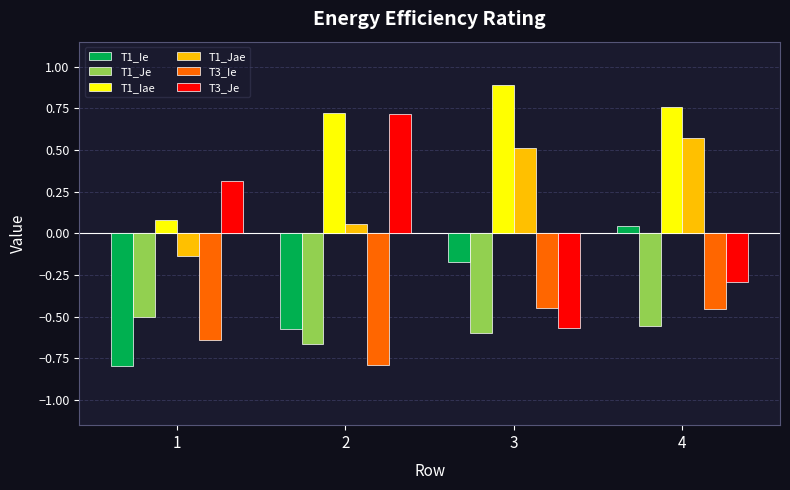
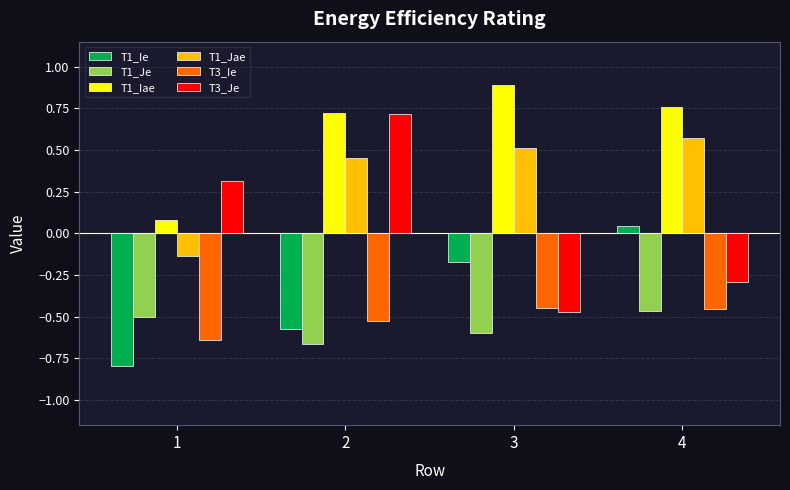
  {
    "T1_Ie": {
      "1": -0.79,
      "2": -0.57,
      "3": -0.17,
      "4": 0.04
    },
    "T1_Je": {
      "1": -0.50,
      "2": -0.66,
      "3": -0.60,
-     "4": -0.55
+     "4": -0.47
    },
    "T1_Iae": {
      "1": 0.08,
      "2": 0.72,
      "3": 0.89,
      "4": 0.76
    },
    "T1_Jae": {
      "1": -0.14,
-     "2": 0.06,
+     "2": 0.45,
      "3": 0.51,
      "4": 0.57
    },
    "T3_Ie": {
      "1": -0.64,
-     "2": -0.79,
+     "2": -0.52,
      "3": -0.45,
      "4": -0.46
    },
    "T3_Je": {
      "1": 0.32,
      "2": 0.71,
-     "3": -0.57,
+     "3": -0.47,
      "4": -0.29
    }
  }
